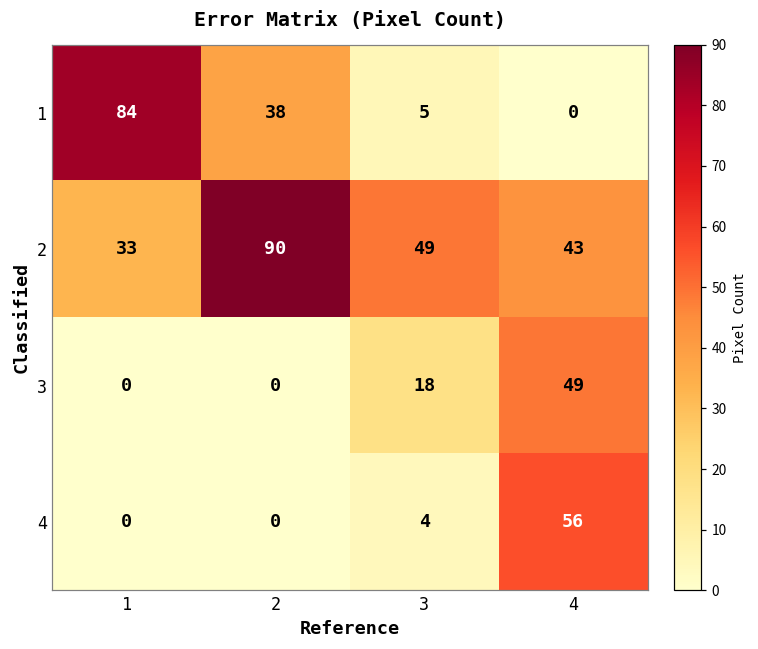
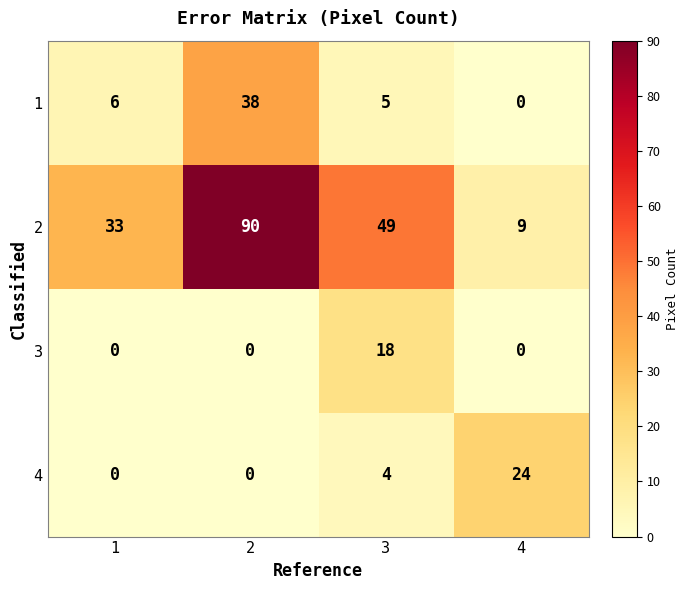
  {
    "1": {
-     "1": 84,
+     "1": 6,
      "2": 38,
      "3": 5,
      "4": 0
    },
    "2": {
      "1": 33,
      "2": 90,
      "3": 49,
-     "4": 43
+     "4": 9
    },
    "3": {
      "1": 0,
      "2": 0,
      "3": 18,
-     "4": 49
+     "4": 0
    },
    "4": {
      "1": 0,
      "2": 0,
      "3": 4,
-     "4": 56
+     "4": 24
    }
  }
